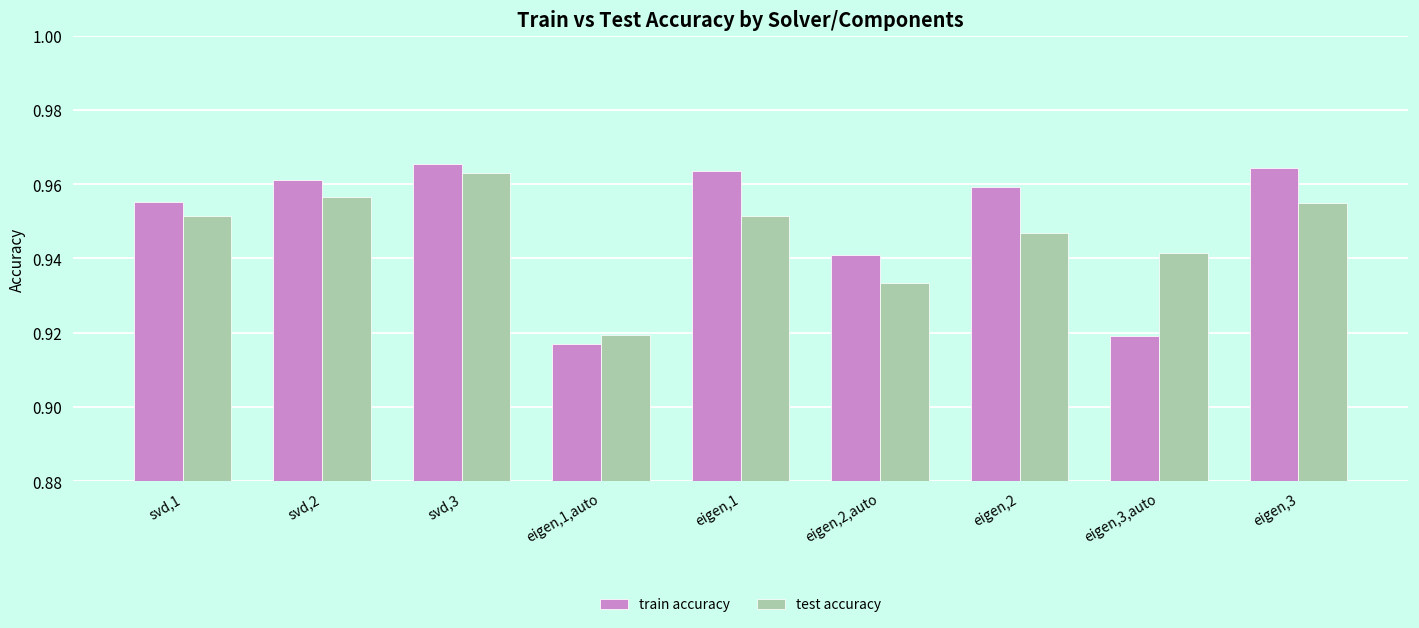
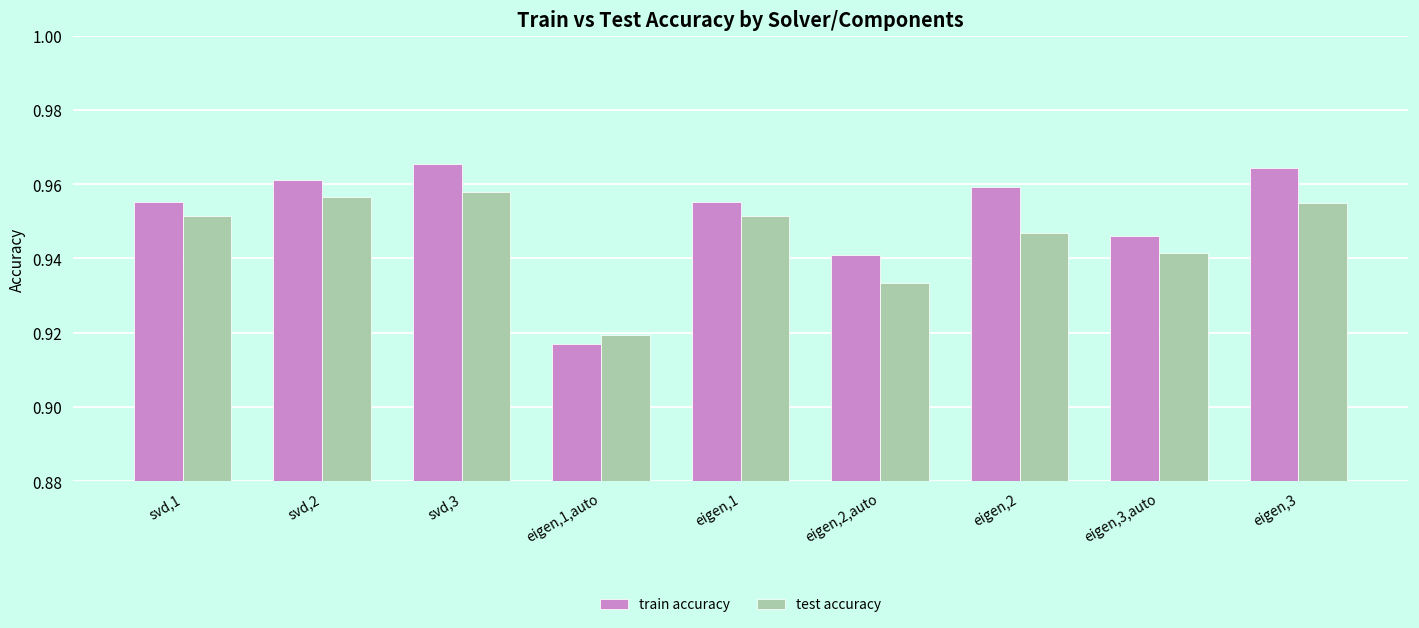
  {
    "train accuracy": {
      "svd,1": 0.955,
      "svd,2": 0.961,
      "svd,3": 0.965,
      "eigen,1,auto": 0.917,
-     "eigen,1": 0.964,
+     "eigen,1": 0.955,
      "eigen,2,auto": 0.941,
      "eigen,2": 0.959,
-     "eigen,3,auto": 0.919,
+     "eigen,3,auto": 0.946,
      "eigen,3": 0.964
    },
    "test accuracy": {
      "svd,1": 0.952,
      "svd,2": 0.957,
-     "svd,3": 0.963,
+     "svd,3": 0.958,
      "eigen,1,auto": 0.920,
      "eigen,1": 0.952,
      "eigen,2,auto": 0.934,
      "eigen,2": 0.947,
      "eigen,3,auto": 0.942,
      "eigen,3": 0.955
    }
  }
